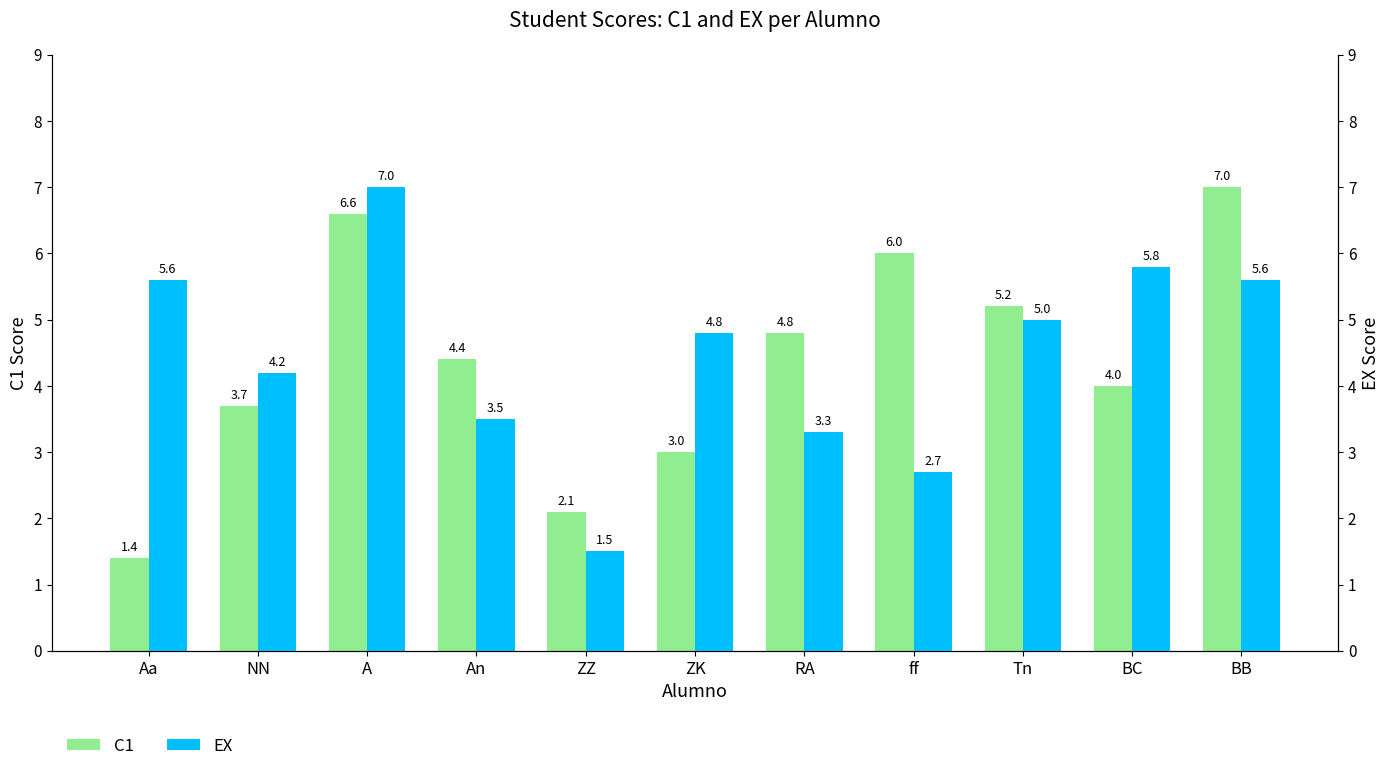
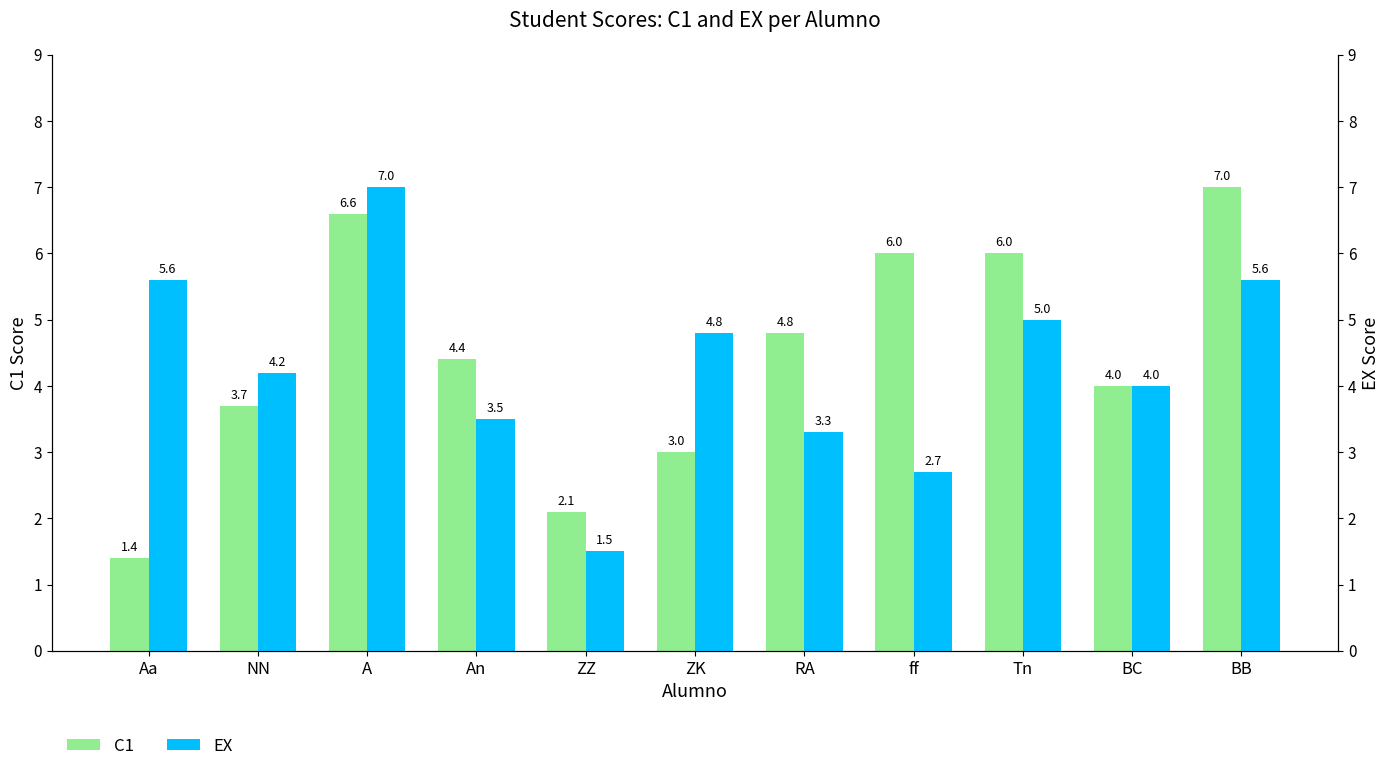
  {
    "C1": {
      "Aa": 1.4,
      "NN": 3.7,
      "A": 6.6,
      "An": 4.4,
      "ZZ": 2.1,
      "ZK": 3.0,
      "RA": 4.8,
      "ff": 6.0,
-     "Tn": 5.2,
+     "Tn": 6.0,
      "BC": 4.0,
      "BB": 7.0
    },
    "EX": {
      "Aa": 5.6,
      "NN": 4.2,
      "A": 7.0,
      "An": 3.5,
      "ZZ": 1.5,
      "ZK": 4.8,
      "RA": 3.3,
      "ff": 2.7,
      "Tn": 5.0,
-     "BC": 5.8,
+     "BC": 4.0,
      "BB": 5.6
    }
  }
